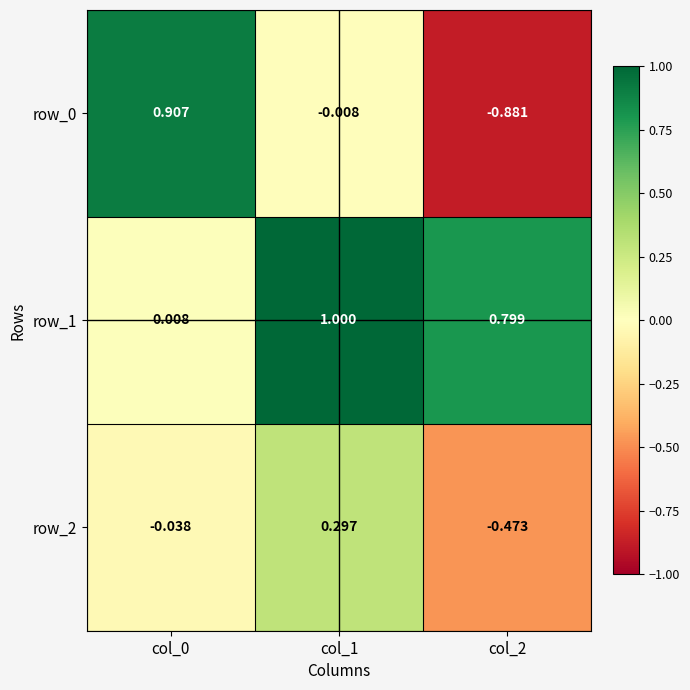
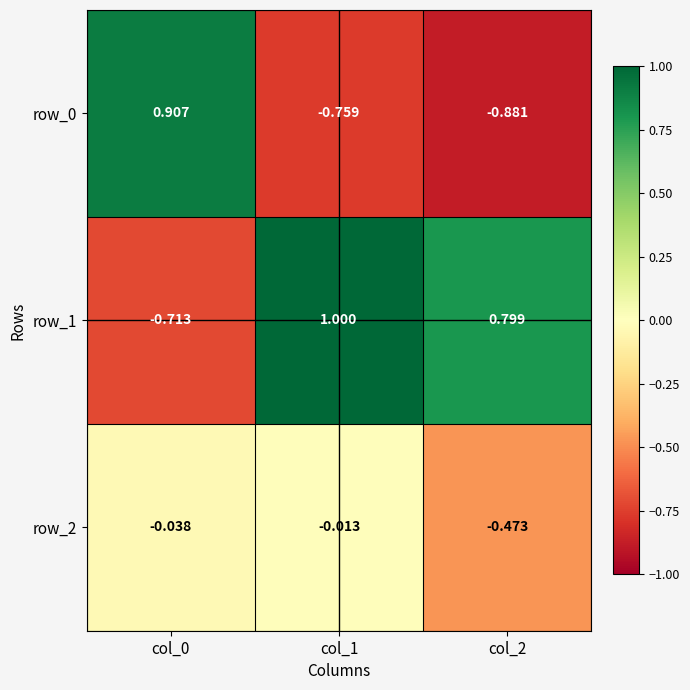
  {
    "row_0": {
      "col_0": 0.907,
-     "col_1": -0.008,
+     "col_1": -0.759,
      "col_2": -0.881
    },
    "row_1": {
-     "col_0": 0.008,
+     "col_0": -0.713,
      "col_1": 1.000,
      "col_2": 0.799
    },
    "row_2": {
      "col_0": -0.038,
-     "col_1": 0.297,
+     "col_1": -0.013,
      "col_2": -0.473
    }
  }
